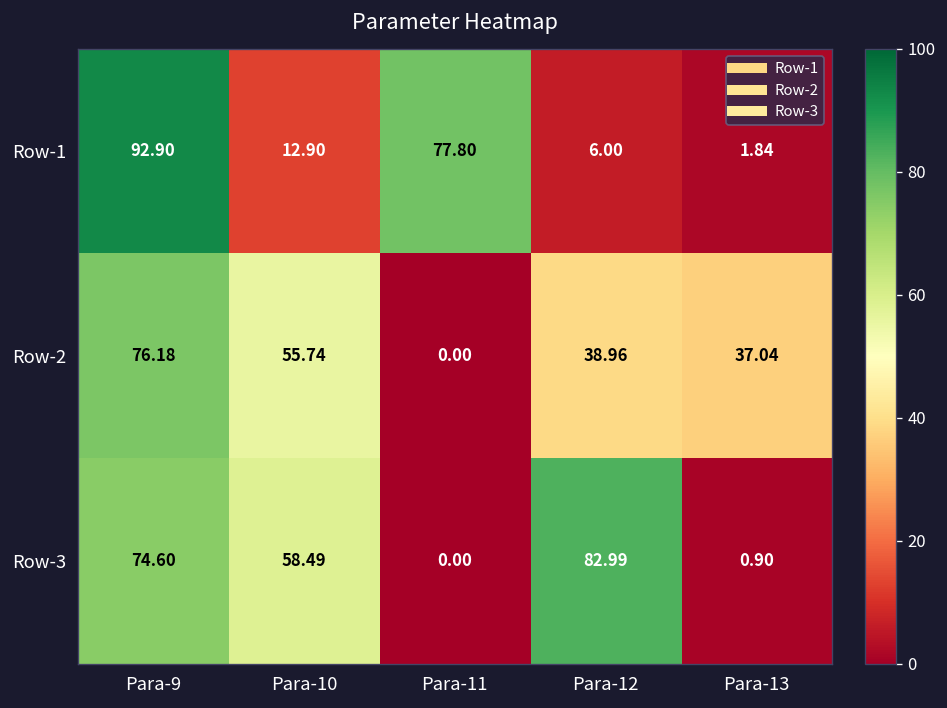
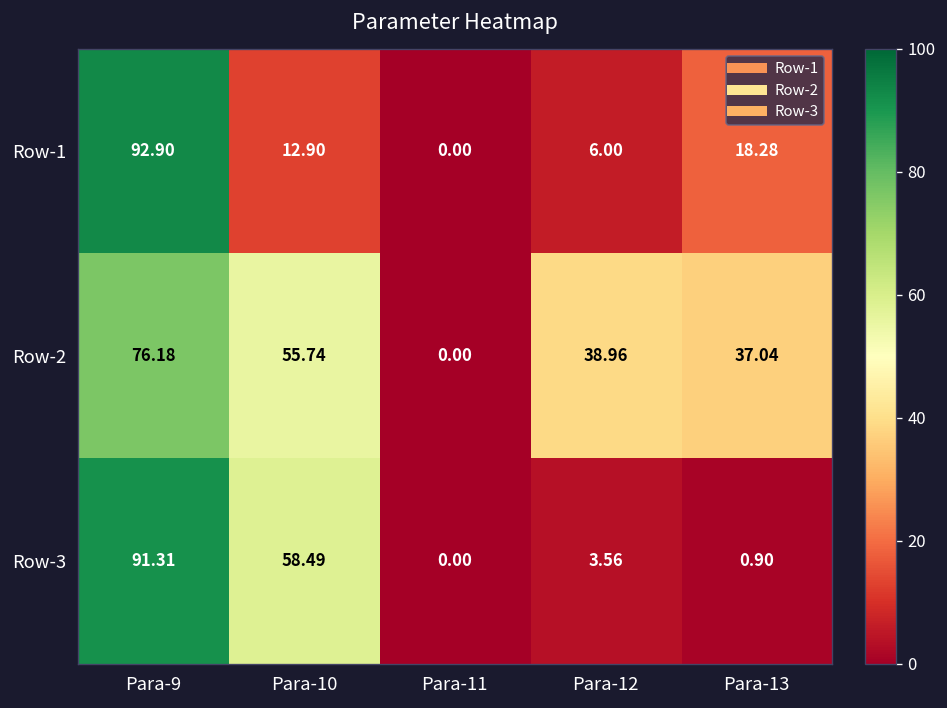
  {
    "Row-1": {
      "Para-9": 92.90,
      "Para-10": 12.90,
-     "Para-11": 77.80,
+     "Para-11": 0.00,
      "Para-12": 6.00,
-     "Para-13": 1.84
+     "Para-13": 18.28
    },
    "Row-2": {
      "Para-9": 76.18,
      "Para-10": 55.74,
      "Para-11": 0.00,
      "Para-12": 38.96,
      "Para-13": 37.04
    },
    "Row-3": {
-     "Para-9": 74.60,
+     "Para-9": 91.31,
      "Para-10": 58.49,
      "Para-11": 0.00,
-     "Para-12": 82.99,
+     "Para-12": 3.56,
      "Para-13": 0.90
    }
  }
